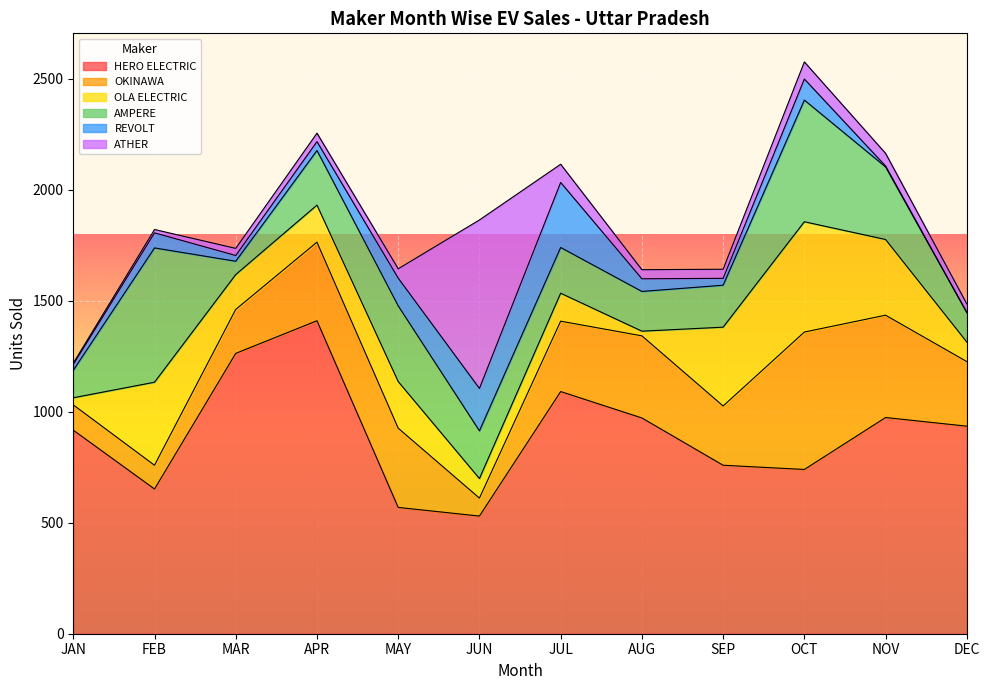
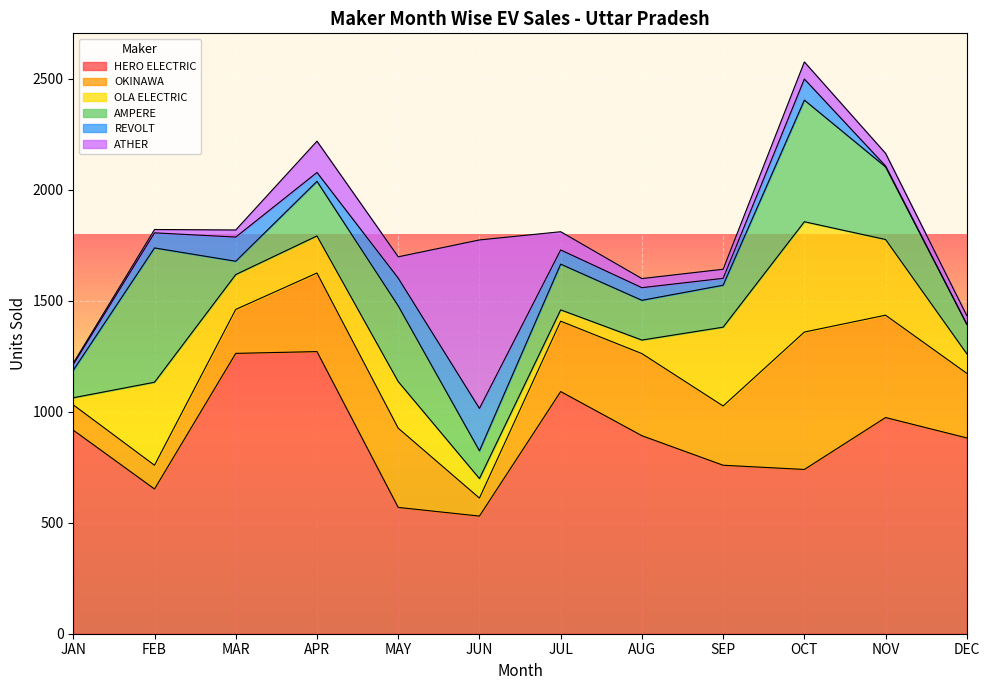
  {
    "HERO ELECTRIC": {
      "JAN": 920,
      "FEB": 650,
      "MAR": 1260,
-     "APR": 1410,
+     "APR": 1270,
      "MAY": 570,
      "JUN": 530,
      "JUL": 1090,
-     "AUG": 970,
+     "AUG": 890,
      "SEP": 760,
      "OCT": 740,
      "NOV": 970,
-     "DEC": 940
+     "DEC": 880
    },
    "OKINAWA": {
      "JAN": 110,
      "FEB": 110,
      "MAR": 200,
      "APR": 350,
      "MAY": 360,
      "JUN": 80,
      "JUL": 320,
      "AUG": 370,
      "SEP": 270,
      "OCT": 620,
      "NOV": 460,
      "DEC": 290
    },
    "OLA ELECTRIC": {
      "JAN": 30,
      "FEB": 370,
      "MAR": 160,
      "APR": 170,
      "MAY": 210,
      "JUN": 90,
-     "JUL": 130,
-     "AUG": 20,
+     "JUL": 50,
+     "AUG": 60,
      "SEP": 360,
      "OCT": 500,
      "NOV": 340,
      "DEC": 90
    },
    "AMPERE": {
      "JAN": 120,
      "FEB": 610,
      "MAR": 60,
      "APR": 250,
      "MAY": 340,
-     "JUN": 220,
+     "JUN": 130,
      "JUL": 210,
      "AUG": 180,
      "SEP": 190,
      "OCT": 550
    },
    "REVOLT": {
      "FEB": 70,
-     "MAR": 30,
+     "MAR": 110,
      "APR": 40,
      "MAY": 130,
      "JUN": 190,
-     "JUL": 290,
+     "JUL": 60,
      "AUG": 60,
      "SEP": 30,
      "OCT": 100
    },
    "ATHER": {
      "FEB": 20,
      "MAR": 30,
-     "APR": 40,
-     "MAY": 40,
+     "APR": 140,
+     "MAY": 100,
      "JUN": 760,
      "JUL": 80,
      "AUG": 40,
      "SEP": 40,
      "OCT": 80,
      "NOV": 60,
      "DEC": 40
    }
  }
